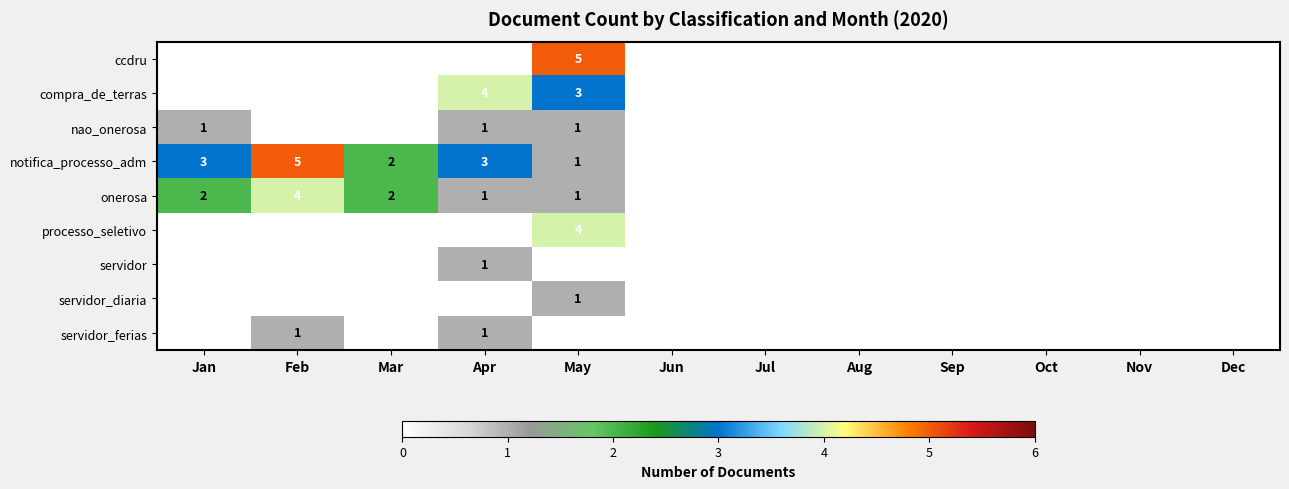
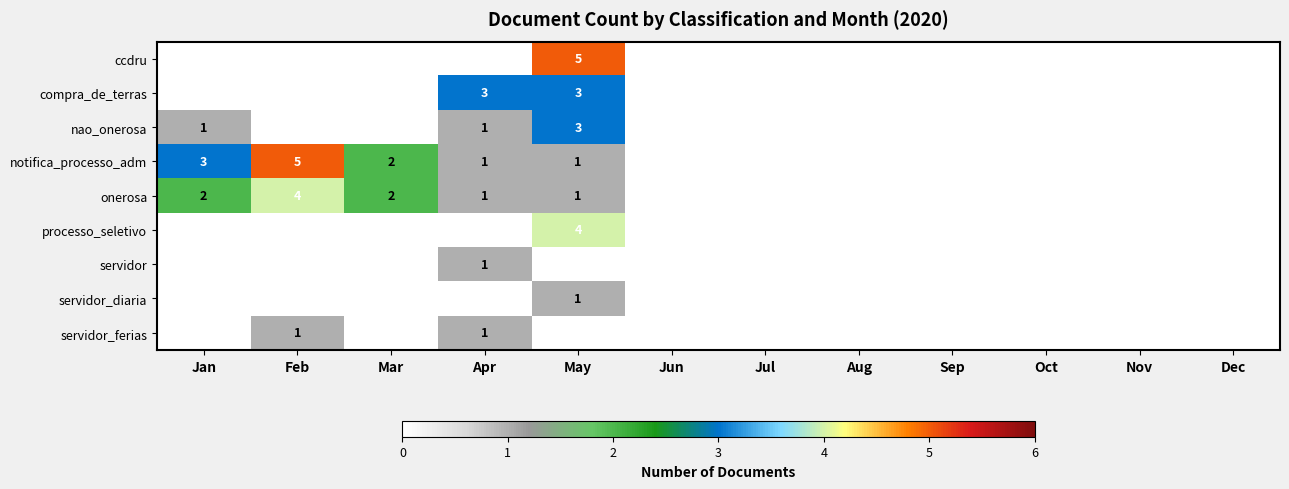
  {
    "ccdru": {
      "May": 5
    },
    "compra_de_terras": {
-     "Apr": 4,
+     "Apr": 3,
      "May": 3
    },
    "nao_onerosa": {
      "Jan": 1,
      "Apr": 1,
-     "May": 1
+     "May": 3
    },
    "notifica_processo_adm": {
      "Jan": 3,
      "Feb": 5,
      "Mar": 2,
-     "Apr": 3,
+     "Apr": 1,
      "May": 1
    },
    "onerosa": {
      "Jan": 2,
      "Feb": 4,
      "Mar": 2,
      "Apr": 1,
      "May": 1
    },
    "processo_seletivo": {
      "May": 4
    },
    "servidor": {
      "Apr": 1
    },
    "servidor_diaria": {
      "May": 1
    },
    "servidor_ferias": {
      "Feb": 1,
      "Apr": 1
    }
  }
